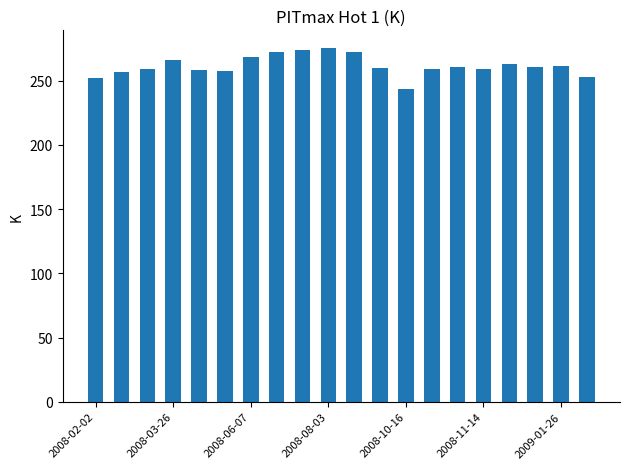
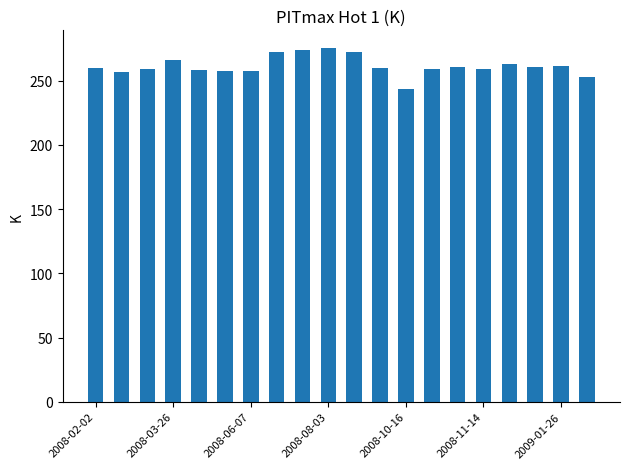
  {
-   "2008-02-02": 252,
+   "2008-02-02": 260,
    "2008-03-26": 266,
-   "2008-06-07": 269,
+   "2008-06-07": 258,
    "2008-08-03": 276,
    "2008-10-16": 244,
    "2008-11-14": 259,
    "2009-01-26": 262
  }
